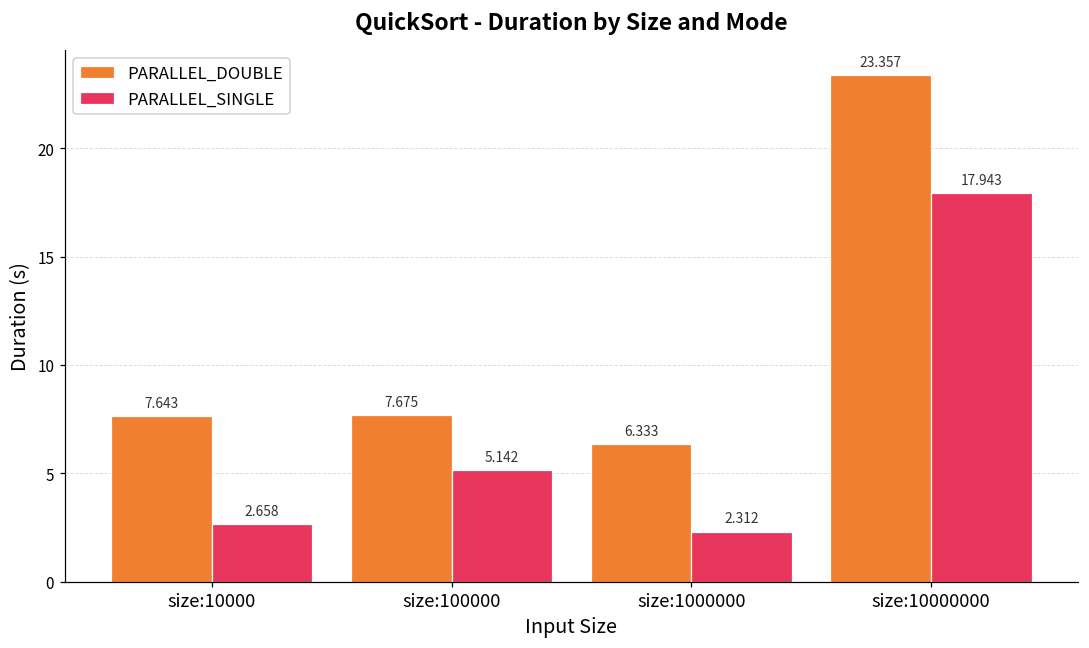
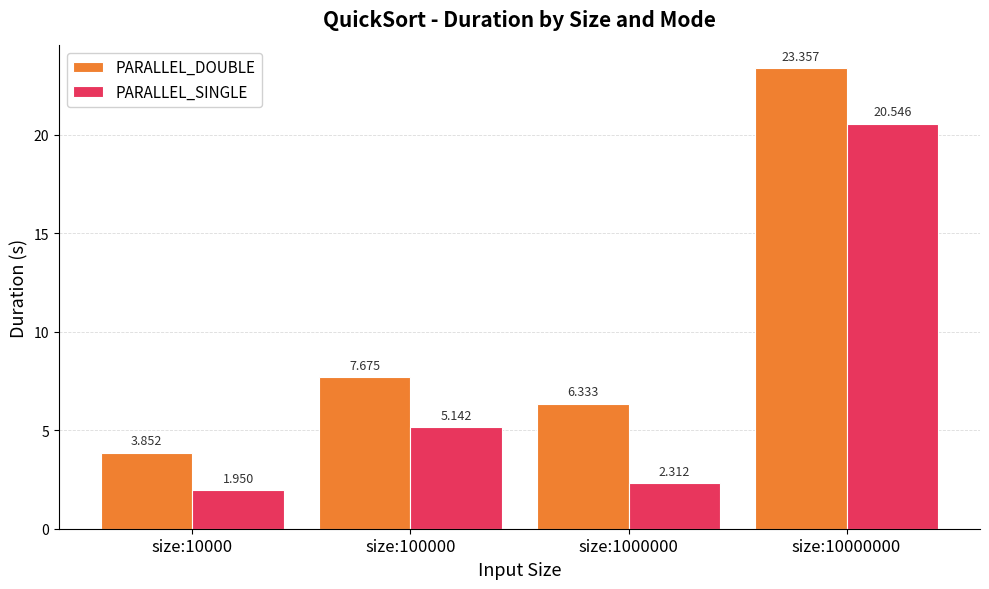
  {
    "PARALLEL_DOUBLE": {
-     "size:10000": 7.643,
+     "size:10000": 3.852,
      "size:100000": 7.675,
      "size:1000000": 6.333,
      "size:10000000": 23.357
    },
    "PARALLEL_SINGLE": {
-     "size:10000": 2.658,
+     "size:10000": 1.950,
      "size:100000": 5.142,
      "size:1000000": 2.312,
-     "size:10000000": 17.943
+     "size:10000000": 20.546
    }
  }
